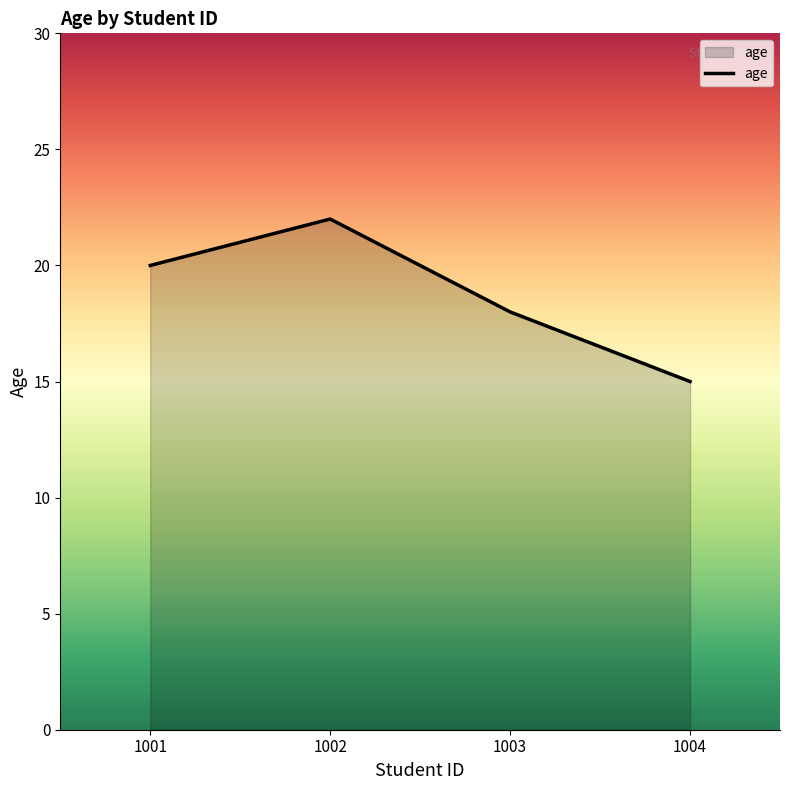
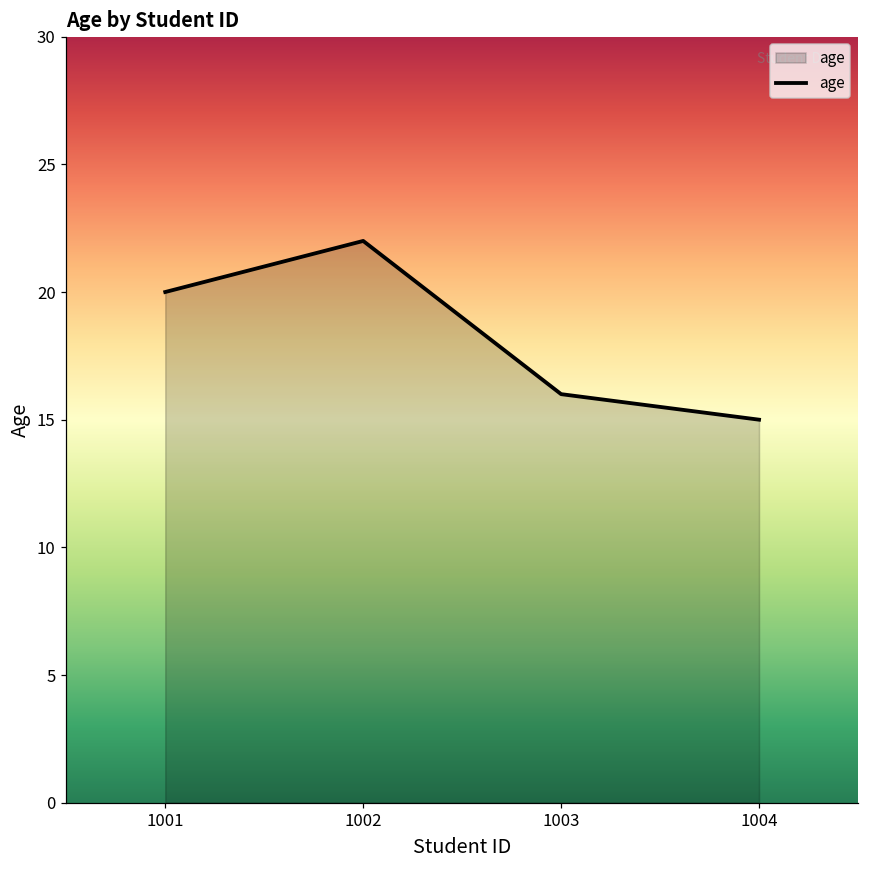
  {
    "1001": 20,
    "1002": 22,
-   "1003": 18,
+   "1003": 16,
    "1004": 15
  }
